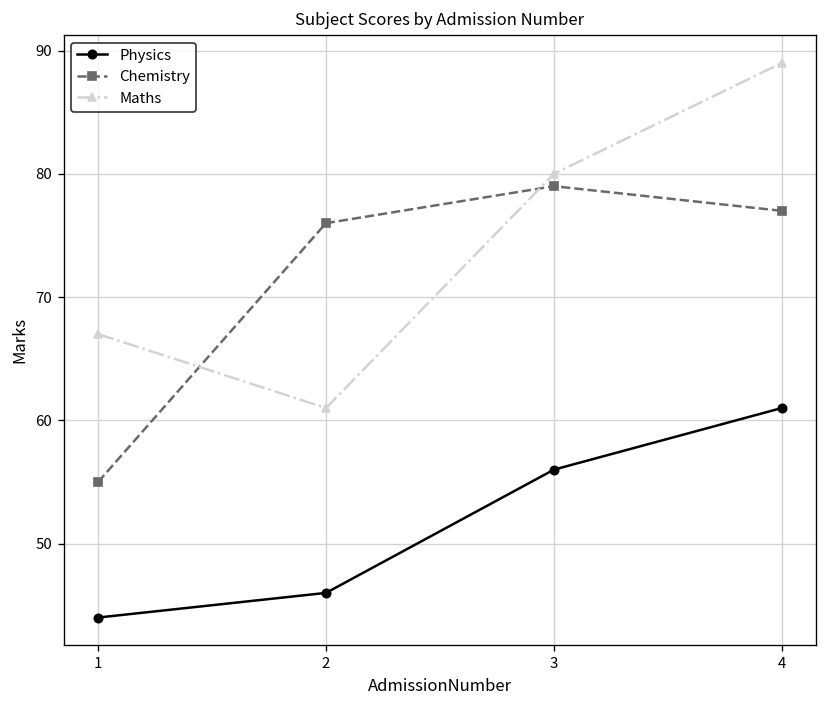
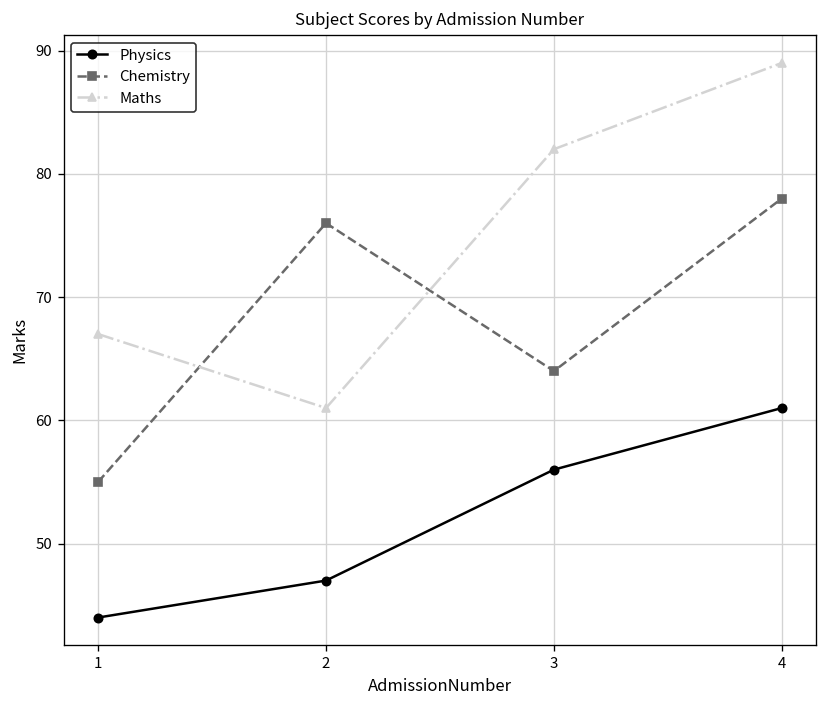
  {
    "Physics": {
      "1": 44,
-     "2": 46,
+     "2": 47,
      "3": 56,
      "4": 61
    },
    "Chemistry": {
      "1": 55,
      "2": 76,
-     "3": 79,
-     "4": 77
+     "3": 64,
+     "4": 78
    },
    "Maths": {
      "1": 67,
      "2": 61,
-     "3": 80,
+     "3": 82,
      "4": 89
    }
  }
